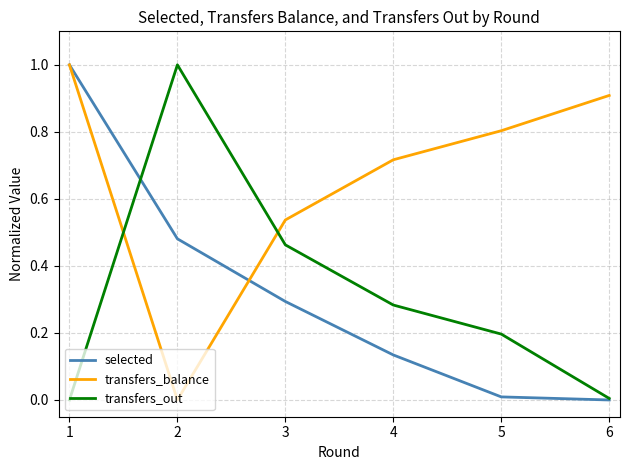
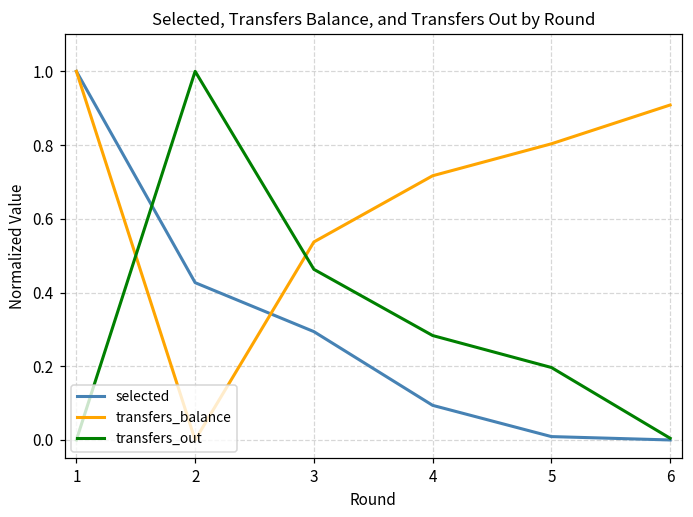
  {
    "selected": {
-     "2": 0.48,
+     "2": 0.43,
      "3": 0.29,
-     "4": 0.13,
+     "4": 0.09,
      "5": 0.01
    },
    "transfers_balance": {
      "3": 0.54,
      "4": 0.72,
      "5": 0.80,
      "6": 0.91
    },
    "transfers_out": {
      "2": 1.00,
      "3": 0.46,
      "4": 0.28,
      "5": 0.20
    }
  }
